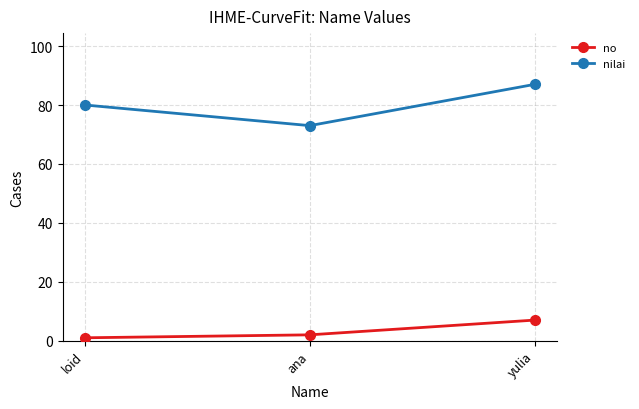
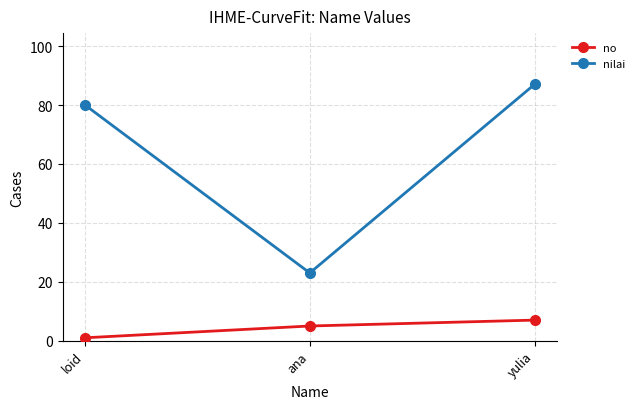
  {
    "no": {
      "loid": 1,
-     "ana": 2,
+     "ana": 5,
      "yulia": 7
    },
    "nilai": {
      "loid": 80,
-     "ana": 73,
+     "ana": 23,
      "yulia": 87
    }
  }
